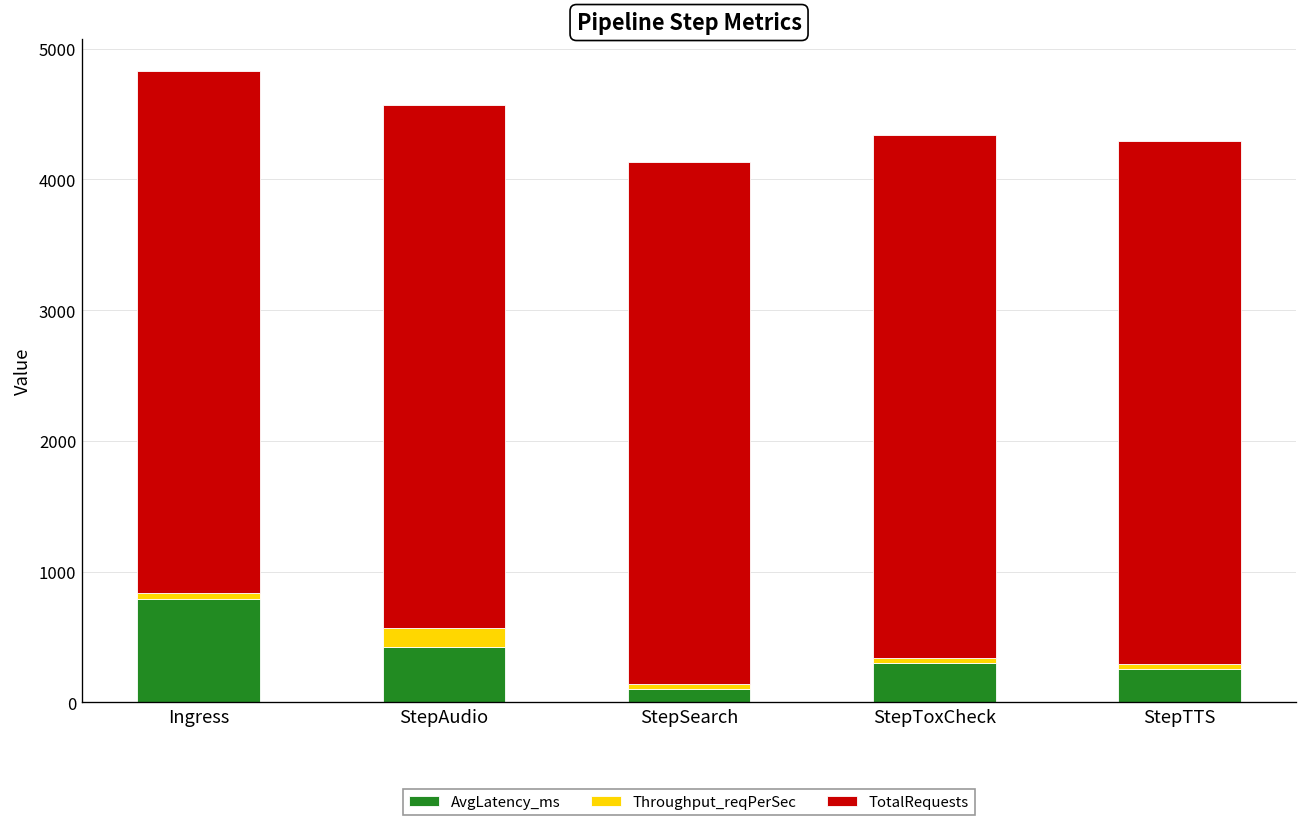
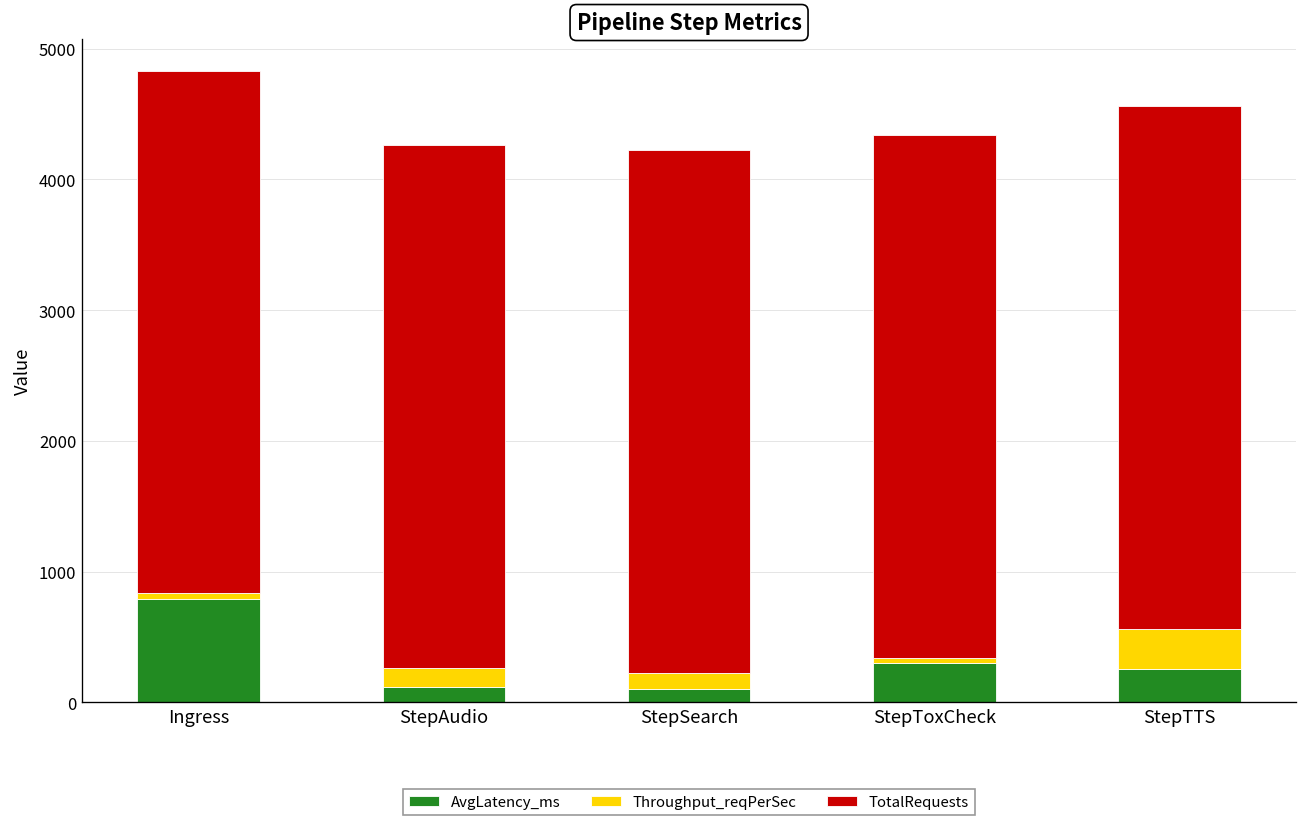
  {
    "AvgLatency_ms": {
      "Ingress": 790,
-     "StepAudio": 420,
+     "StepAudio": 120,
      "StepSearch": 100,
      "StepToxCheck": 300,
      "StepTTS": 250
    },
    "Throughput_reqPerSec": {
      "Ingress": 40,
      "StepAudio": 150,
-     "StepSearch": 40,
+     "StepSearch": 130,
      "StepToxCheck": 40,
-     "StepTTS": 40
+     "StepTTS": 310
    },
    "TotalRequests": {
      "Ingress": 4000,
      "StepAudio": 4000,
      "StepSearch": 4000,
      "StepToxCheck": 4000,
      "StepTTS": 4000
    }
  }
